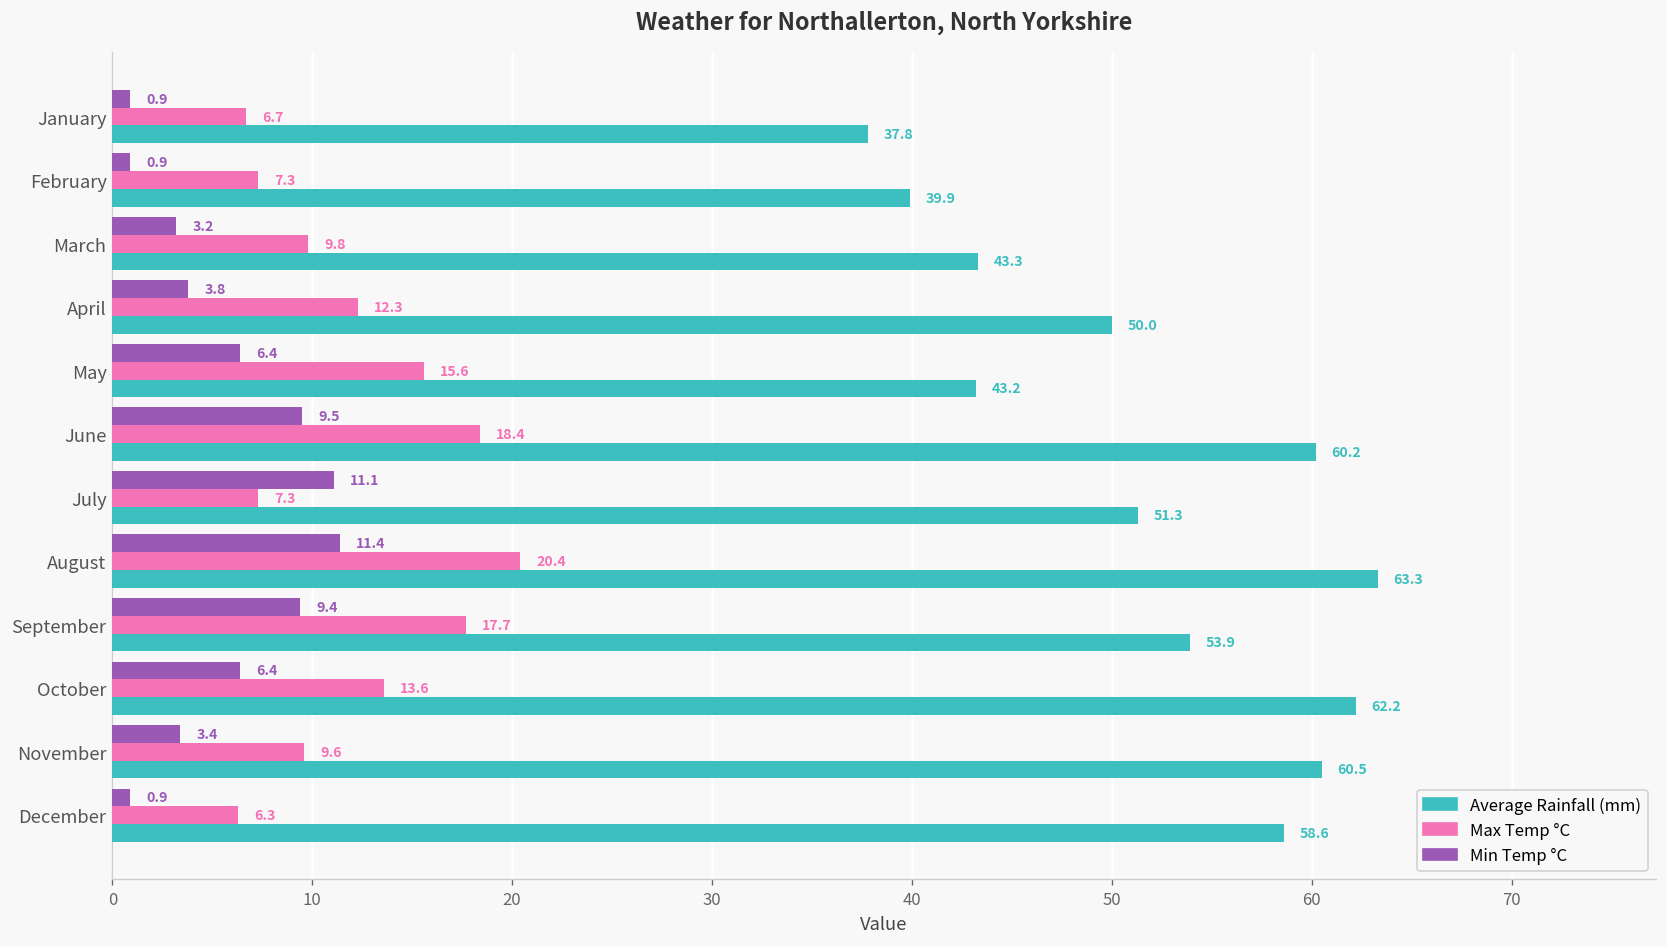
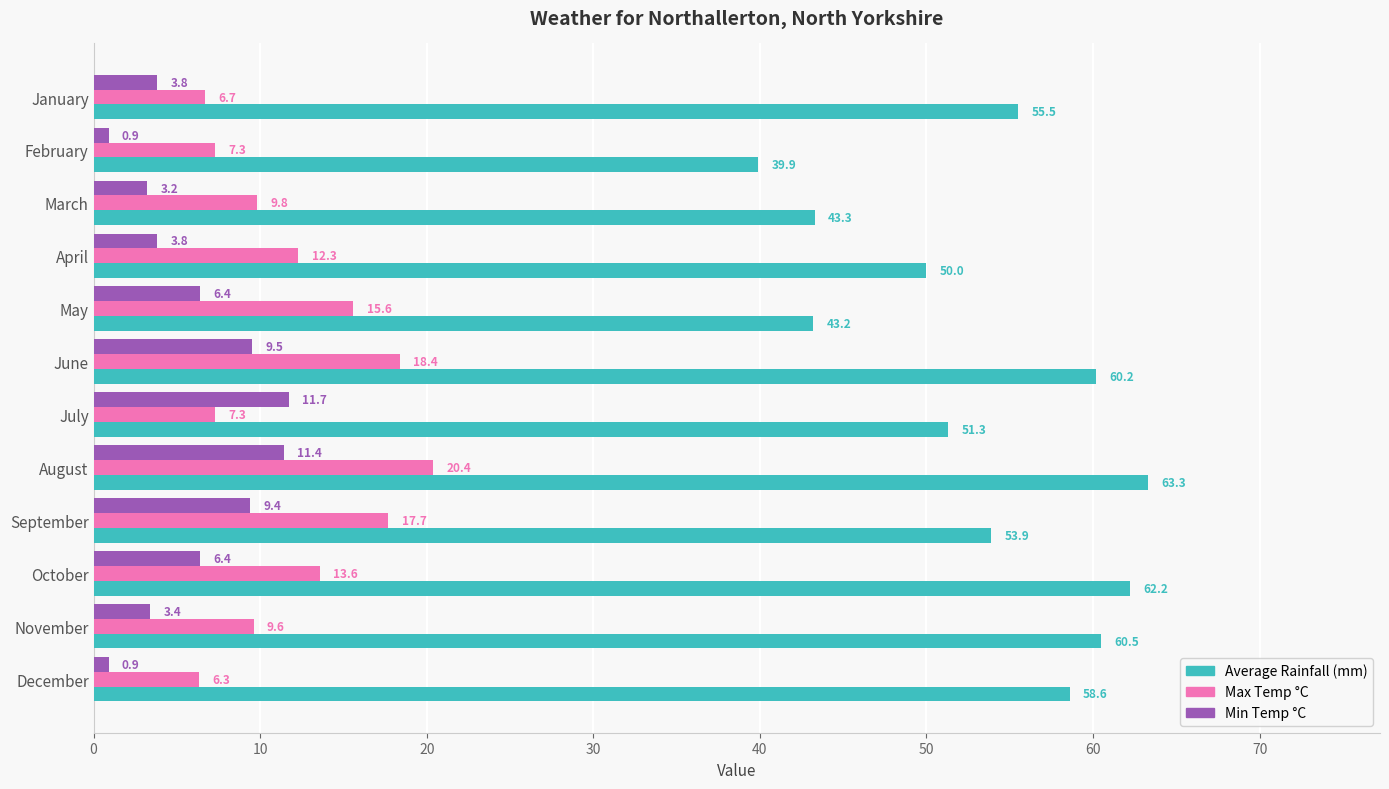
  {
    "Average Rainfall (mm)": {
-     "January": 37.8,
+     "January": 55.5,
      "February": 39.9,
      "March": 43.3,
      "April": 50.0,
      "May": 43.2,
      "June": 60.2,
      "July": 51.3,
      "August": 63.3,
      "September": 53.9,
      "October": 62.2,
      "November": 60.5,
      "December": 58.6
    },
    "Max Temp °C": {
      "January": 6.7,
      "February": 7.3,
      "March": 9.8,
      "April": 12.3,
      "May": 15.6,
      "June": 18.4,
      "July": 7.3,
      "August": 20.4,
      "September": 17.7,
      "October": 13.6,
      "November": 9.6,
      "December": 6.3
    },
    "Min Temp °C": {
-     "January": 0.9,
+     "January": 3.8,
      "February": 0.9,
      "March": 3.2,
      "April": 3.8,
      "May": 6.4,
      "June": 9.5,
-     "July": 11.1,
+     "July": 11.7,
      "August": 11.4,
      "September": 9.4,
      "October": 6.4,
      "November": 3.4,
      "December": 0.9
    }
  }
